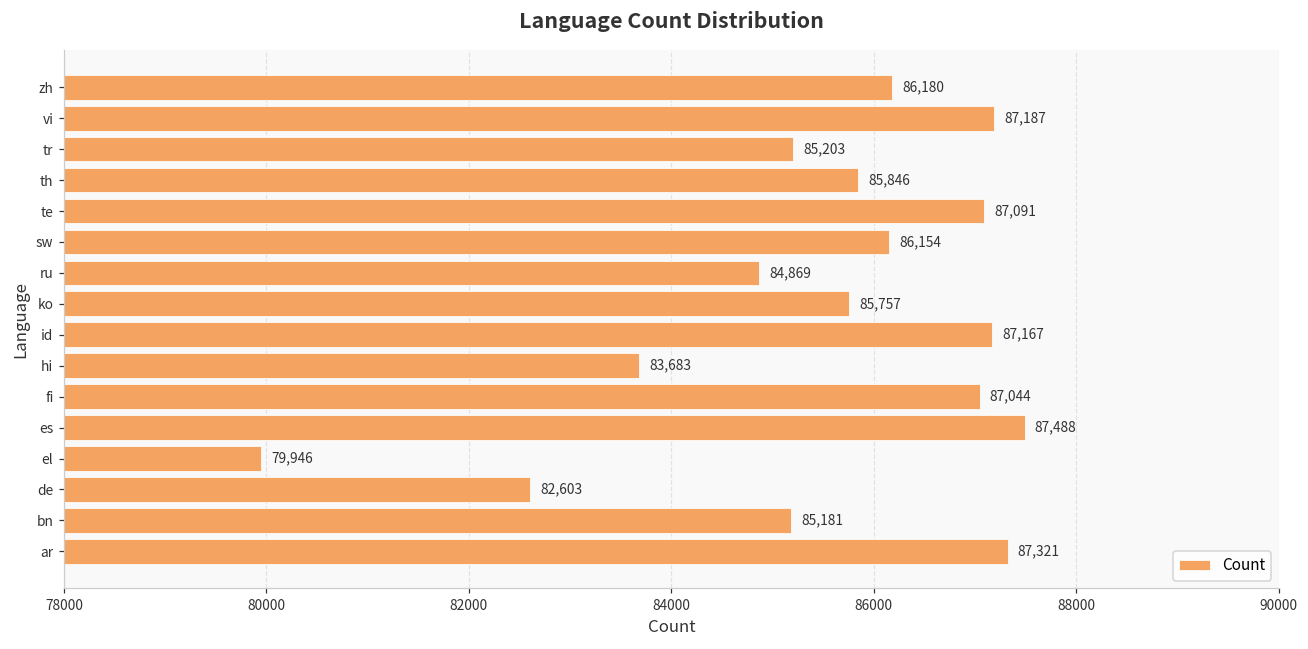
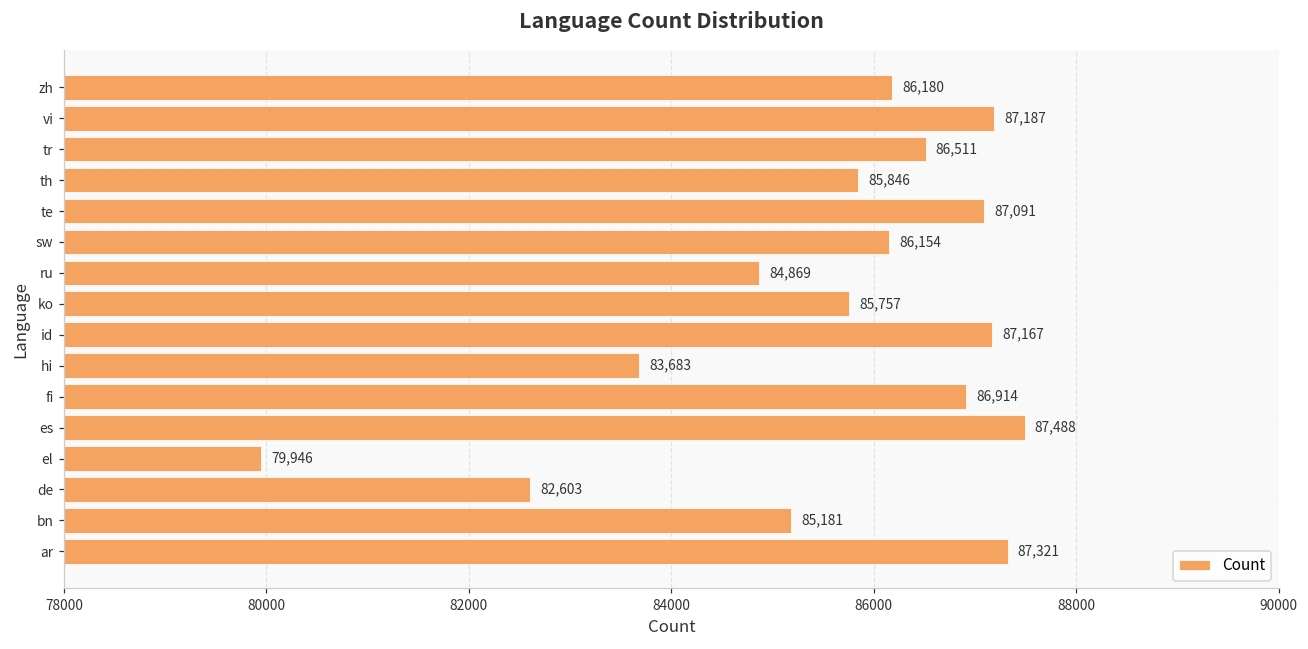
  {
    "zh": "86,180",
    "vi": "87,187",
-   "tr": "85,203",
+   "tr": "86,511",
    "th": "85,846",
    "te": "87,091",
    "sw": "86,154",
    "ru": "84,869",
    "ko": "85,757",
    "id": "87,167",
    "hi": "83,683",
-   "fi": "87,044",
+   "fi": "86,914",
    "es": "87,488",
    "el": "79,946",
    "de": "82,603",
    "bn": "85,181",
    "ar": "87,321"
  }
